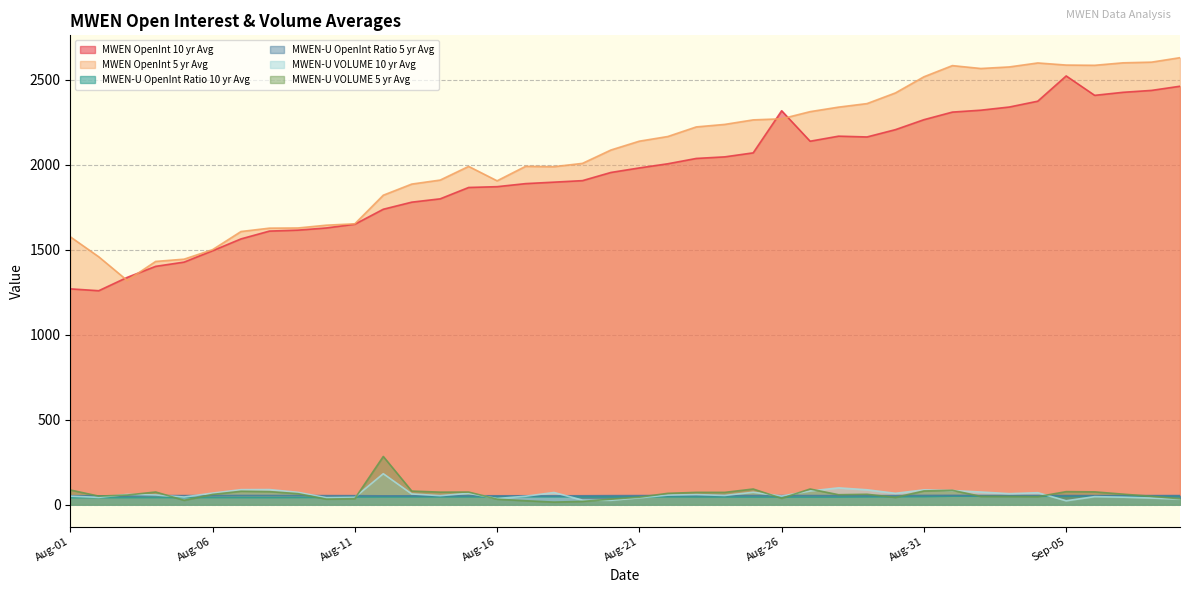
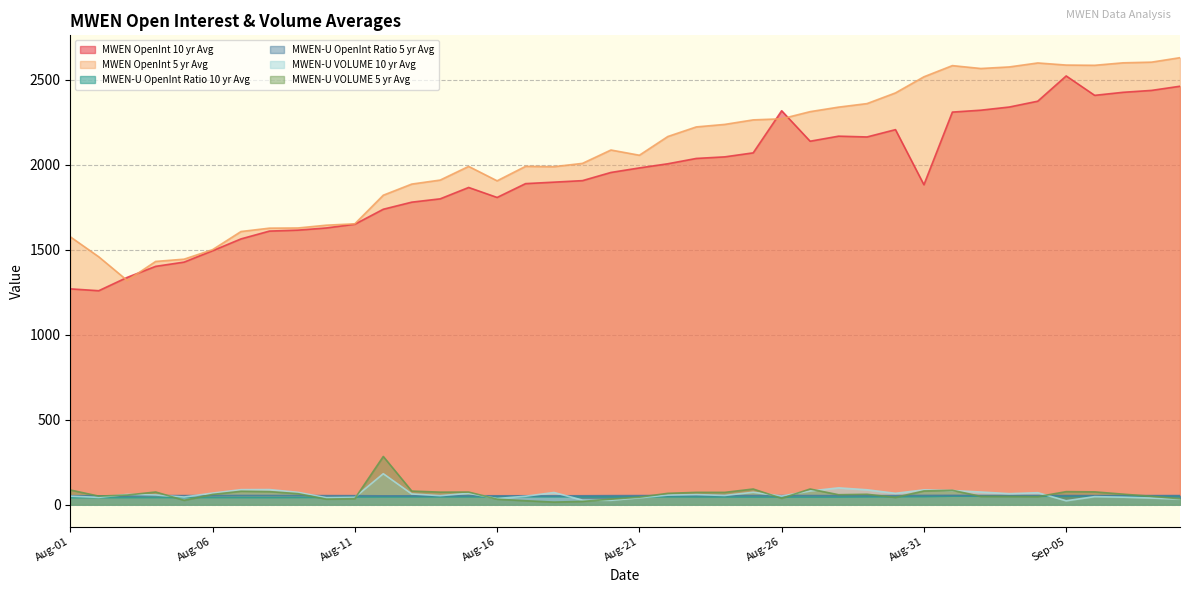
  {
    "MWEN OpenInt 10 yr Avg": {
      "Aug-01": 1270,
-     "Aug-16": 1870,
+     "Aug-16": 1810,
      "Aug-21": 1980,
      "Aug-26": 2320,
-     "Aug-31": 2260,
+     "Aug-31": 1880,
      "Sep-05": 2520
    },
    "MWEN OpenInt 5 yr Avg": {
      "Aug-01": 1580,
      "Aug-16": 1900,
-     "Aug-21": 2140,
+     "Aug-21": 2060,
      "Aug-26": 2270,
      "Aug-31": 2520,
      "Sep-05": 2590
    },
    "MWEN-U VOLUME 10 yr Avg": {
      "Sep-05": 20
    },
    "MWEN-U VOLUME 5 yr Avg": {
      "Aug-01": 90,
      "Sep-05": 80
    }
  }
